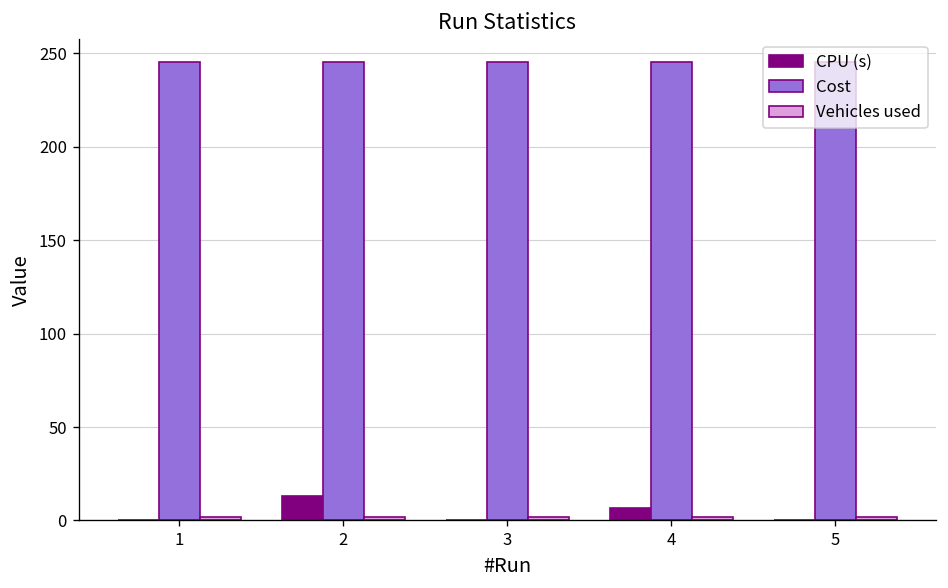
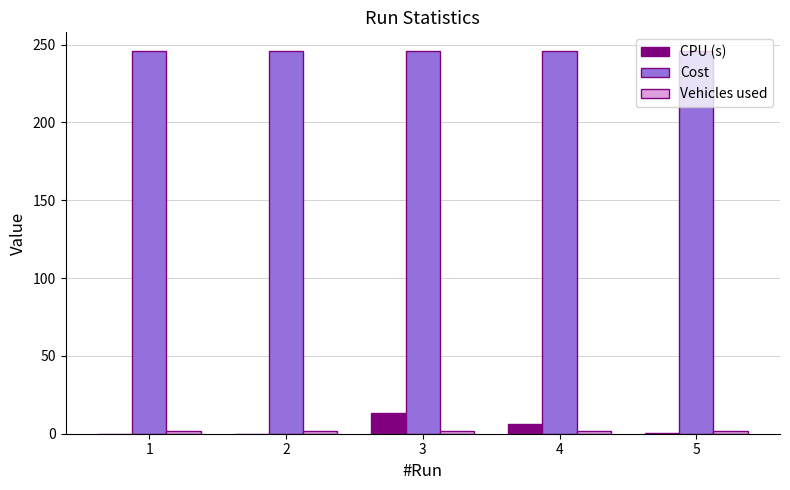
  {
    "CPU (s)": {
-     "2": 13,
-     "3": 0,
+     "2": 0,
+     "3": 14,
      "4": 7
    },
    "Cost": {
      "1": 246,
      "2": 246,
      "3": 246,
      "4": 246
    },
    "Vehicles used": {
      "1": 2,
      "2": 2,
      "3": 2,
      "4": 2,
      "5": 2
    }
  }
